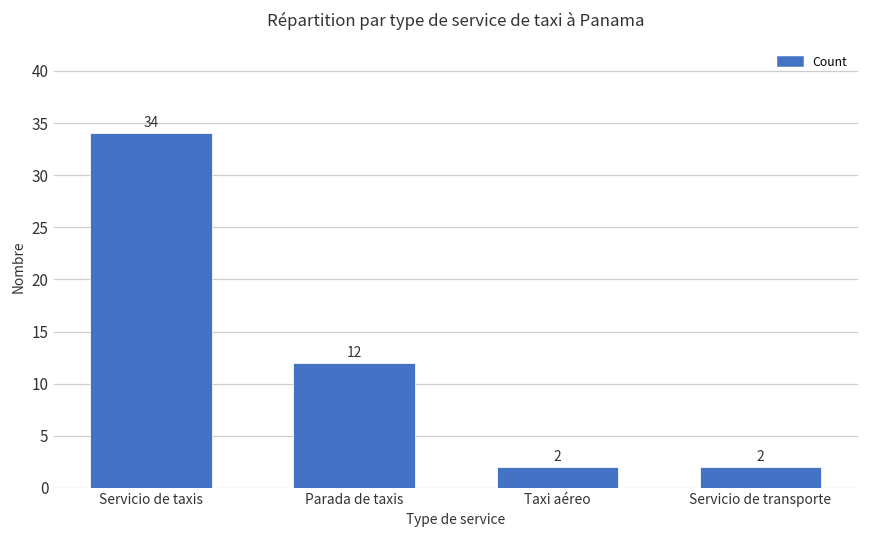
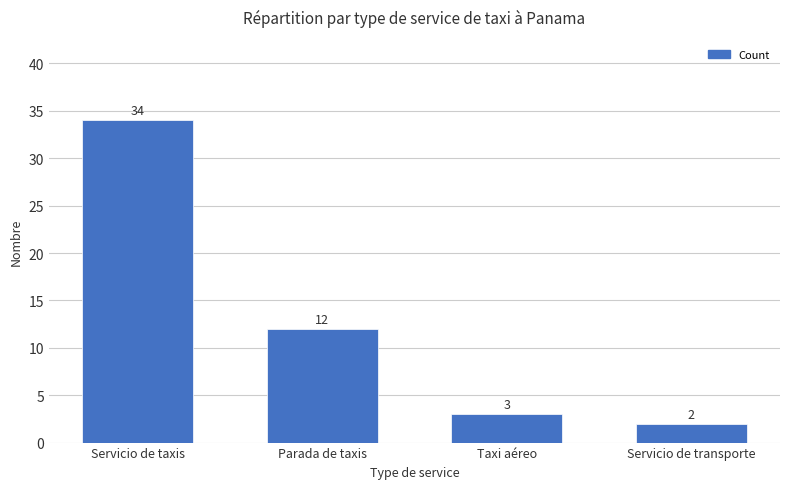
  {
    "Servicio de taxis": 34,
    "Parada de taxis": 12,
-   "Taxi aéreo": 2,
+   "Taxi aéreo": 3,
    "Servicio de transporte": 2
  }
